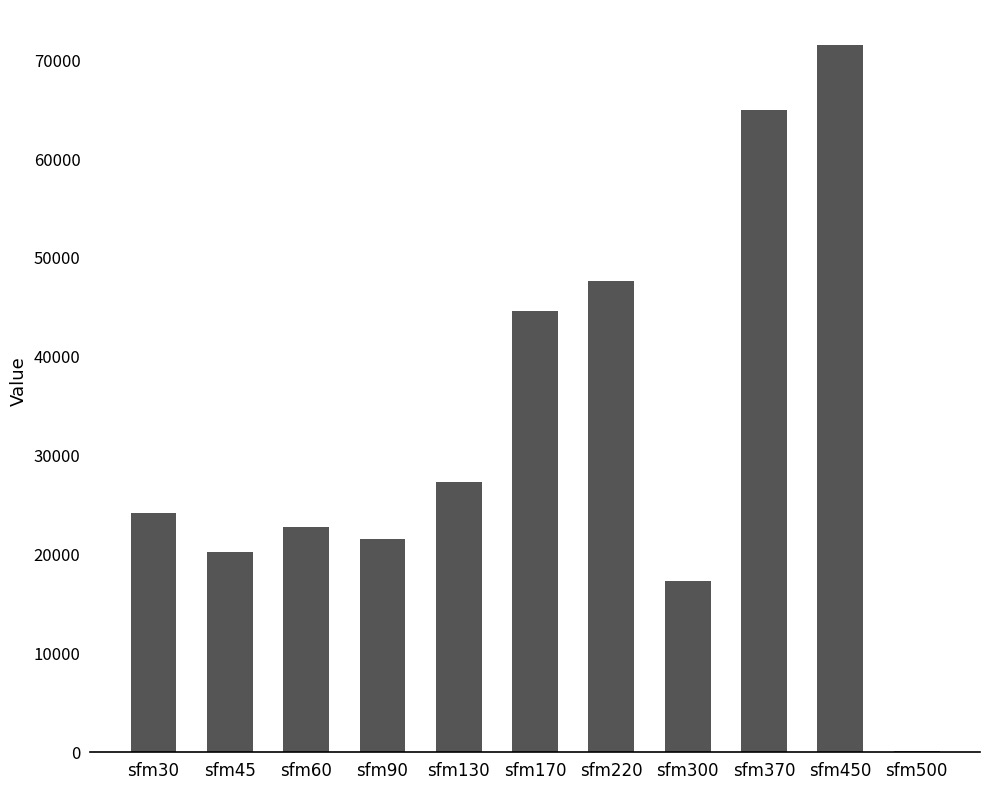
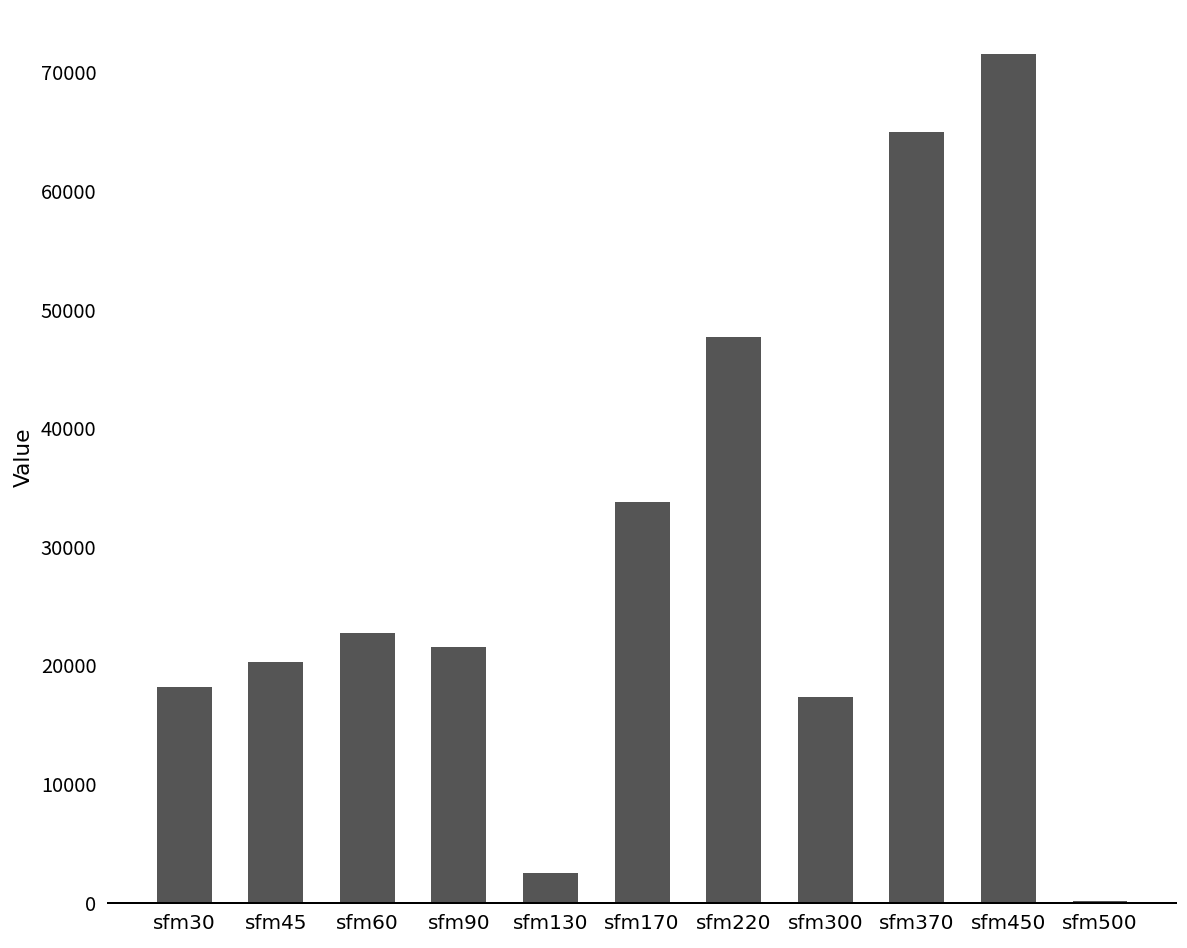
  {
-   "sfm30": 24000,
+   "sfm30": 18000,
    "sfm45": 20000,
    "sfm60": 23000,
    "sfm90": 22000,
-   "sfm130": 27000,
-   "sfm170": 45000,
+   "sfm130": 3000,
+   "sfm170": 34000,
    "sfm220": 48000,
    "sfm300": 17000,
    "sfm370": 65000,
    "sfm450": 72000
  }
